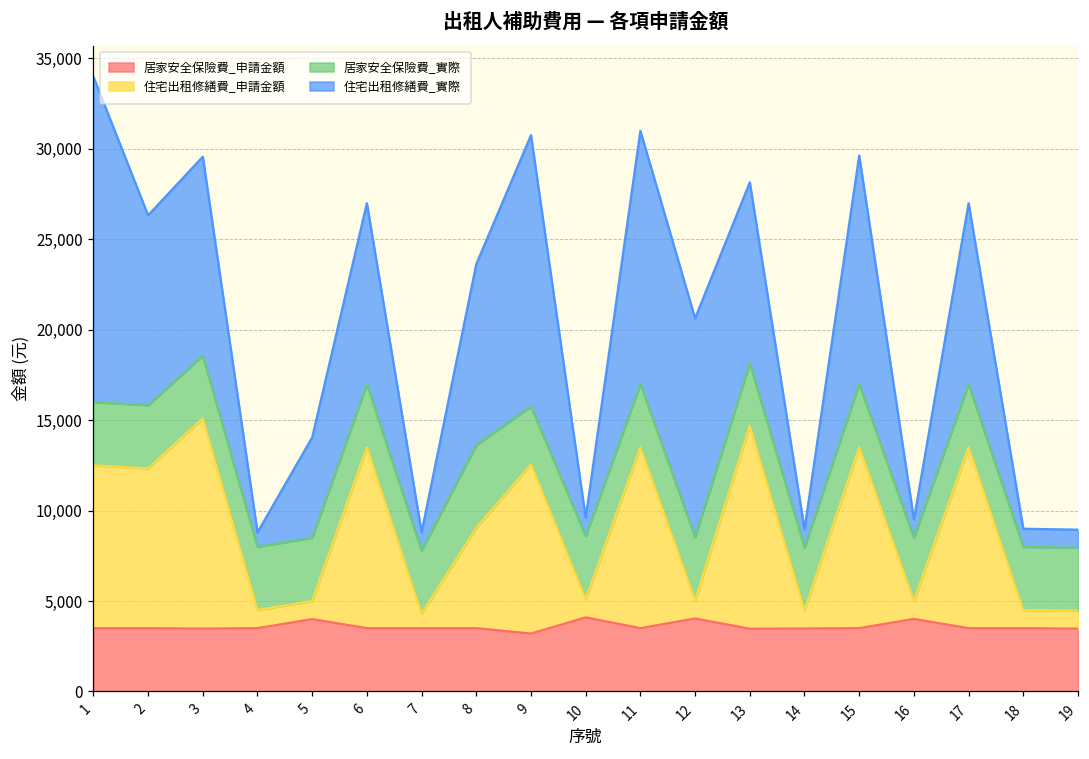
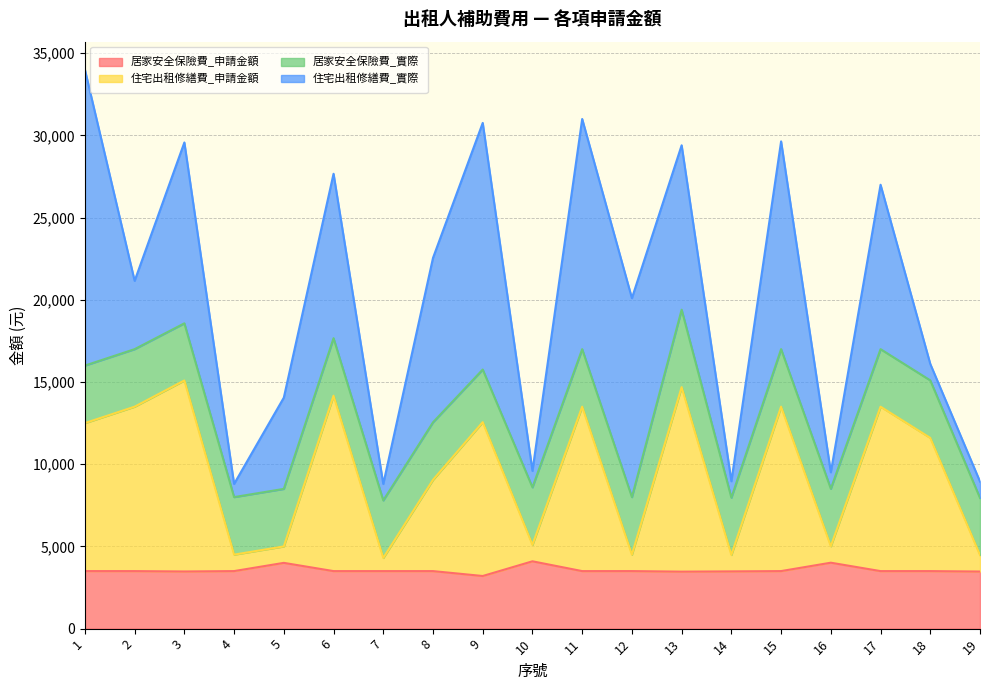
  {
    "居家安全保險費_申請金額": {
      "1": "3,500",
      "2": "3,500",
      "3": "3,500",
      "4": "3,500",
      "5": "4,000",
      "6": "3,500",
      "7": "3,500",
      "8": "3,500",
      "9": "3,200",
      "10": "4,100",
      "11": "3,500",
-     "12": "4,000",
+     "12": "3,500",
      "13": "3,500",
      "14": "3,500",
      "15": "3,500",
      "16": "4,000",
      "17": "3,500",
      "18": "3,500",
      "19": "3,500"
    },
    "住宅出租修繕費_申請金額": {
      "1": "9,000",
-     "2": "8,800",
+     "2": "10,000",
      "3": "11,600",
      "4": "1,000",
      "5": "1,000",
-     "6": "10,000",
+     "6": "10,700",
      "7": "800",
      "8": "5,600",
      "9": "9,400",
      "10": "1,000",
      "11": "10,000",
      "12": "1,000",
      "13": "11,200",
      "14": "1,000",
      "15": "10,000",
      "16": "1,000",
      "17": "10,000",
-     "18": "1,000",
+     "18": "8,100",
      "19": "1,000"
    },
    "居家安全保險費_實際": {
      "1": "3,500",
      "2": "3,500",
      "3": "3,500",
      "4": "3,500",
      "5": "3,500",
      "6": "3,500",
      "7": "3,500",
-     "8": "4,600",
+     "8": "3,500",
      "9": "3,200",
      "10": "3,500",
      "11": "3,500",
      "12": "3,500",
-     "13": "3,500",
+     "13": "4,700",
      "14": "3,500",
      "15": "3,500",
      "16": "3,500",
      "17": "3,500",
      "18": "3,500",
      "19": "3,500"
    },
    "住宅出租修繕費_實際": {
      "1": "18,000",
-     "2": "10,500",
+     "2": "4,200",
      "3": "11,000",
      "4": "800",
      "5": "5,600",
      "6": "10,000",
      "7": "1,000",
      "8": "10,000",
      "9": "15,000",
      "10": "1,000",
      "11": "14,000",
      "12": "12,100",
      "13": "10,000",
      "14": "1,000",
      "15": "12,600",
      "16": "1,000",
      "17": "10,000",
      "18": "1,000",
      "19": "1,000"
    }
  }
